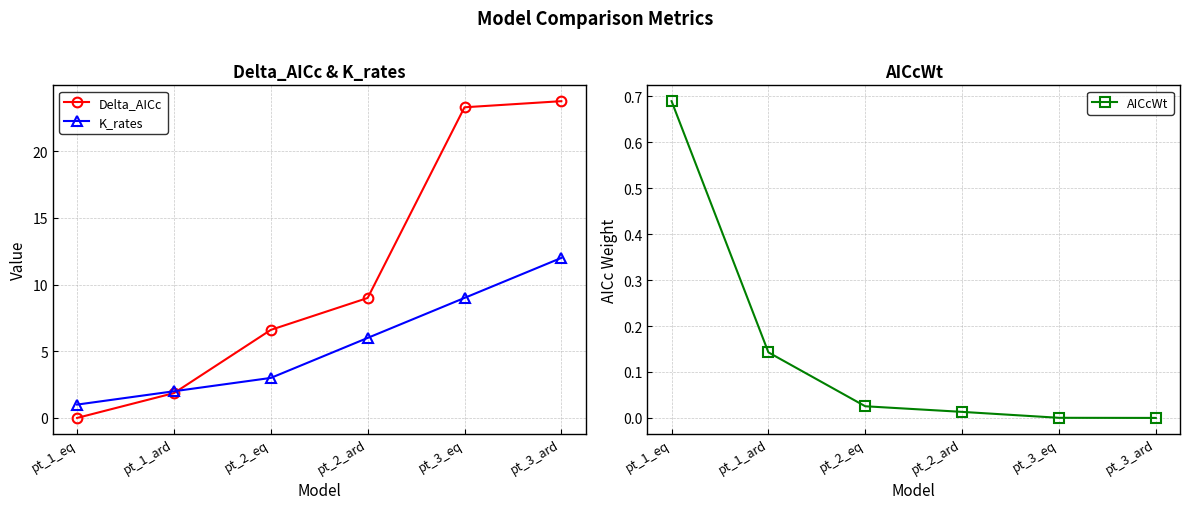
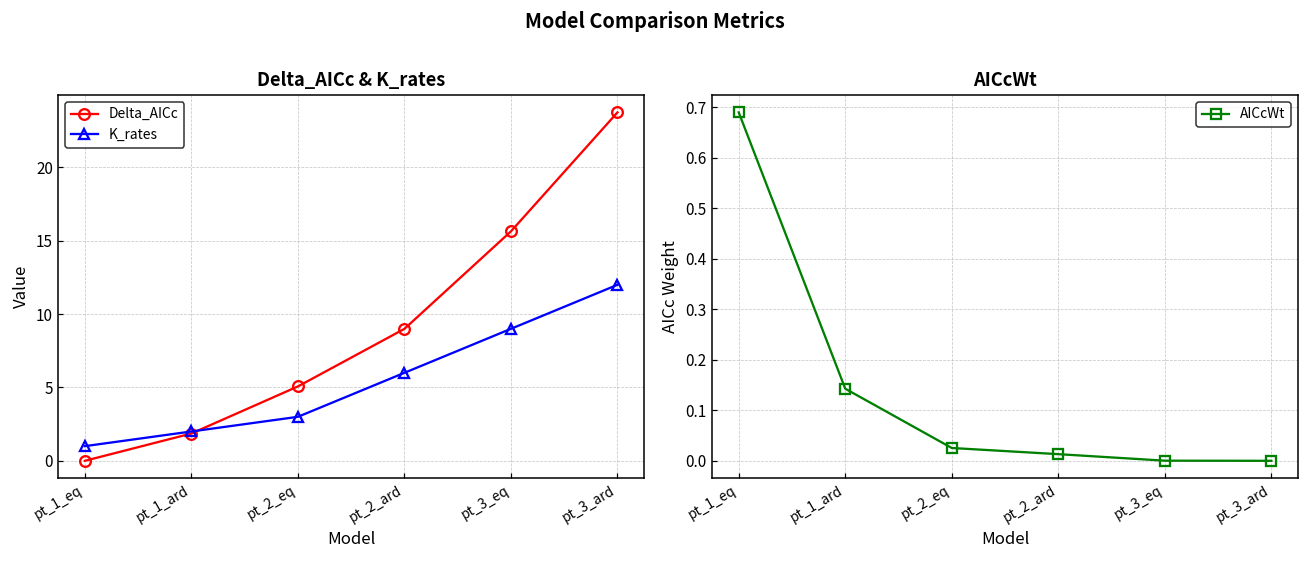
  {
    "Delta_AICc & K_rates": {
      "Delta_AICc": {
        "pt_1_eq": 0.0,
-       "pt_2_eq": 6.6,
+       "pt_2_eq": 5.1,
        "pt_2_ard": 9.0,
-       "pt_3_eq": 23.3,
+       "pt_3_eq": 15.6,
        "pt_3_ard": 23.8
      },
      "K_rates": {
        "pt_1_eq": 1.0,
        "pt_2_eq": 3.0,
        "pt_2_ard": 6.0,
        "pt_3_eq": 9.0,
        "pt_3_ard": 12.0
      }
    },
    "AICcWt": {
      "pt_1_eq": 0.69,
      "pt_1_ard": 0.14,
      "pt_2_eq": 0.03,
      "pt_2_ard": 0.01,
      "pt_3_eq": 0.00,
      "pt_3_ard": 0.00
    }
  }
